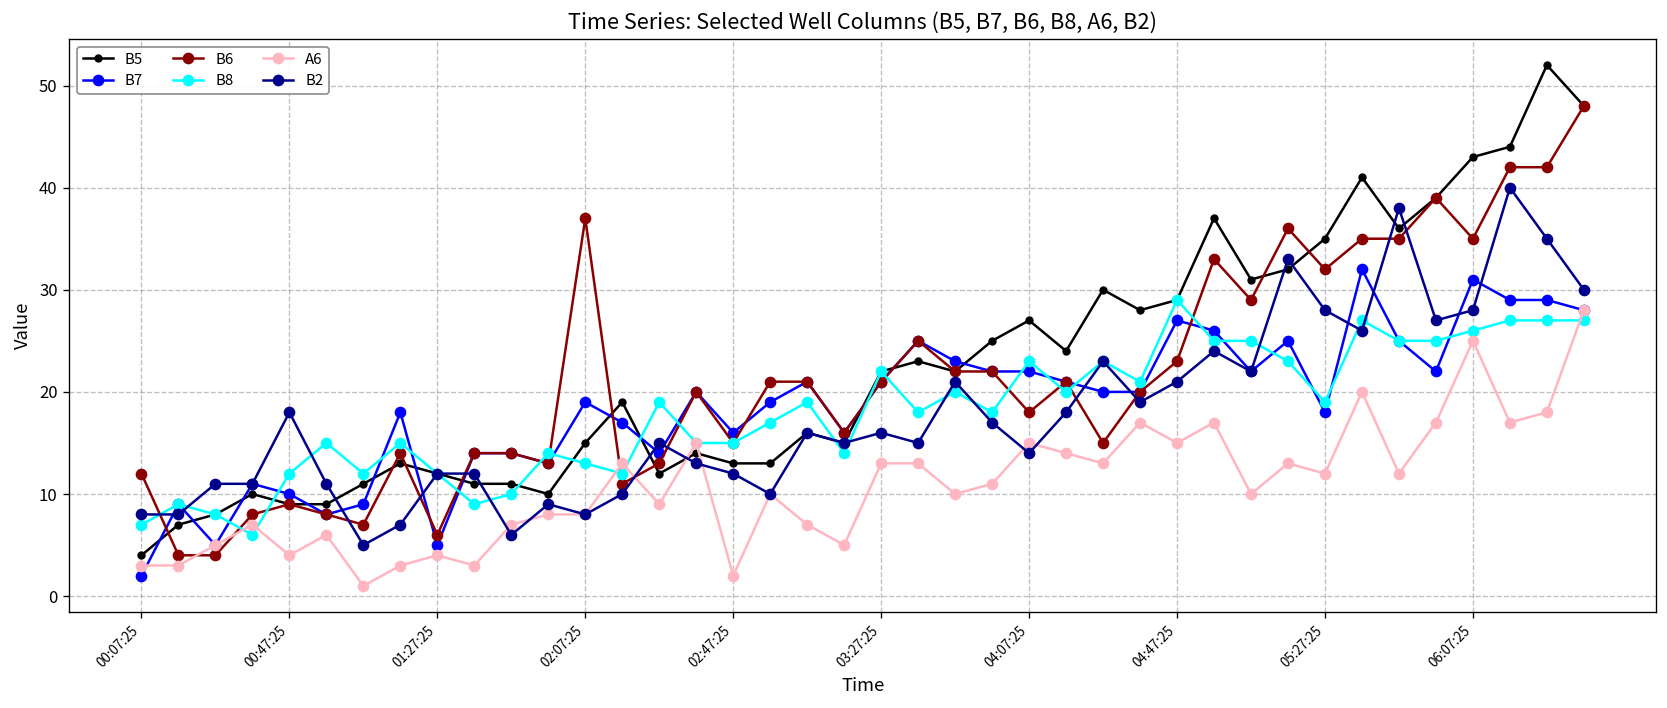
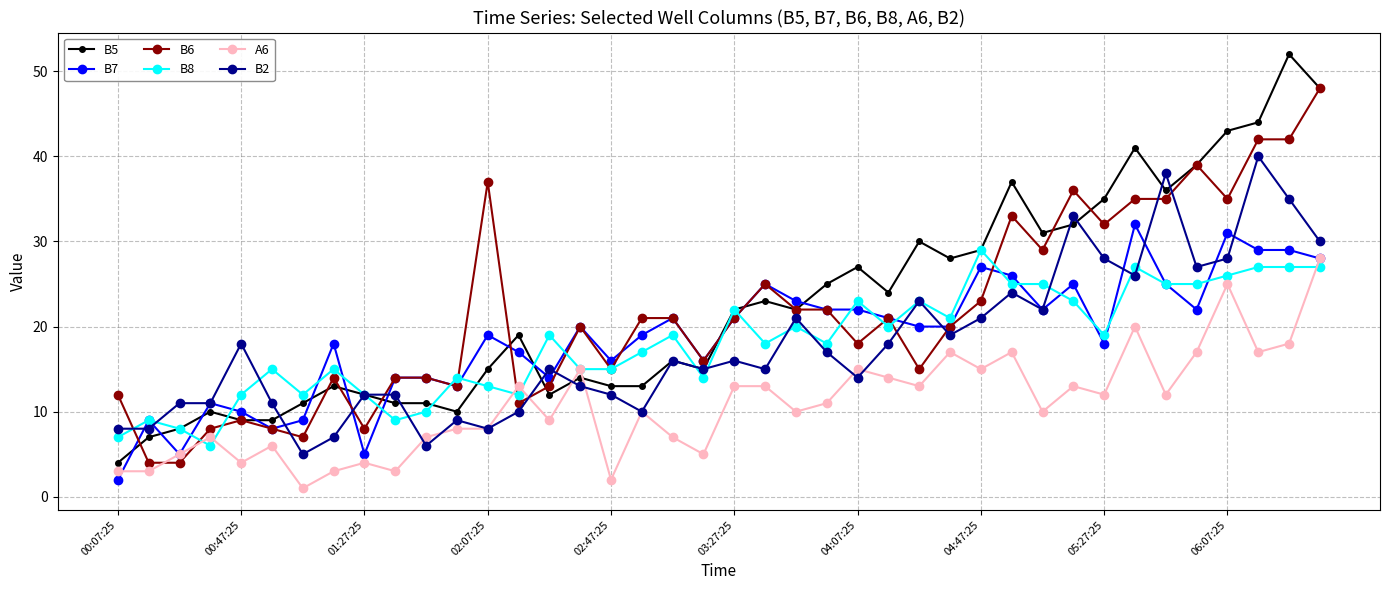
  {
    "B5": {
      "00:07:25": 4,
      "02:07:25": 15,
      "02:47:25": 13,
      "04:07:25": 27,
      "05:27:25": 35,
      "06:07:25": 43
    },
    "B7": {
      "00:07:25": 2,
      "00:47:25": 10,
      "01:27:25": 5,
      "02:07:25": 19,
      "02:47:25": 16,
      "04:07:25": 22,
      "04:47:25": 27,
      "05:27:25": 18,
      "06:07:25": 31
    },
    "B6": {
      "00:07:25": 12,
-     "01:27:25": 6,
+     "01:27:25": 8,
      "02:07:25": 37,
      "04:07:25": 18,
      "04:47:25": 23,
      "05:27:25": 32,
      "06:07:25": 35
    },
    "B8": {
      "00:07:25": 7,
      "00:47:25": 12,
      "02:07:25": 13,
      "04:07:25": 23,
      "05:27:25": 19,
      "06:07:25": 26
    },
    "A6": {
      "00:07:25": 3,
      "00:47:25": 4,
      "01:27:25": 4,
      "02:47:25": 2,
      "03:27:25": 13,
      "04:07:25": 15,
      "04:47:25": 15,
      "05:27:25": 12,
      "06:07:25": 25
    },
    "B2": {
      "00:07:25": 8,
      "00:47:25": 18,
      "02:47:25": 12,
      "03:27:25": 16,
      "04:07:25": 14,
      "04:47:25": 21,
      "05:27:25": 28,
      "06:07:25": 28
    }
  }
